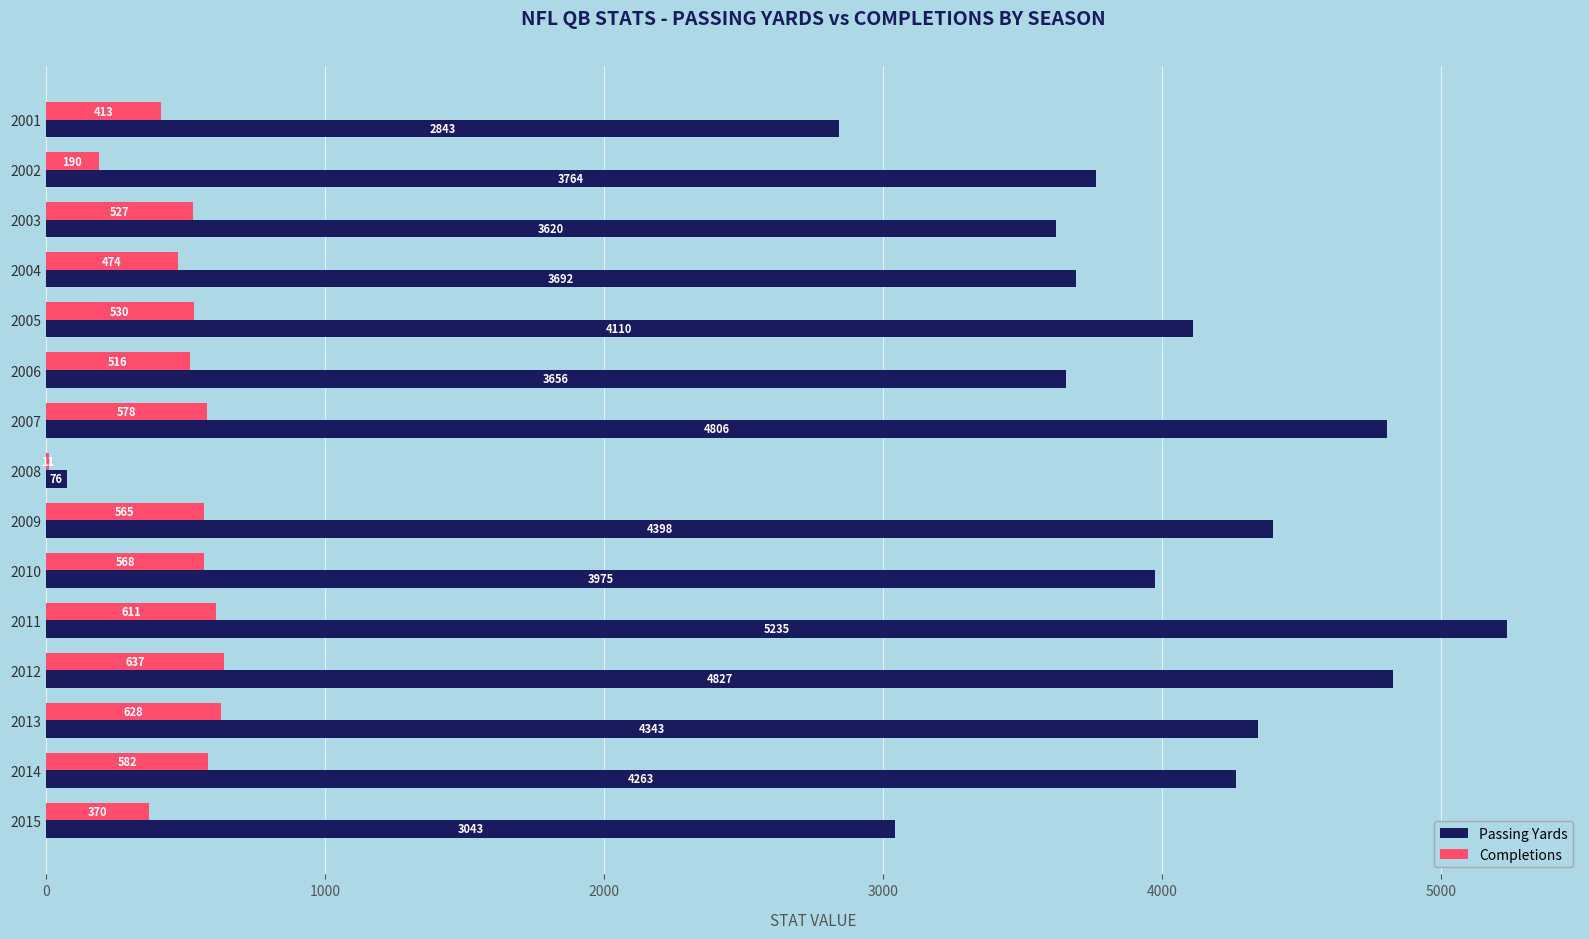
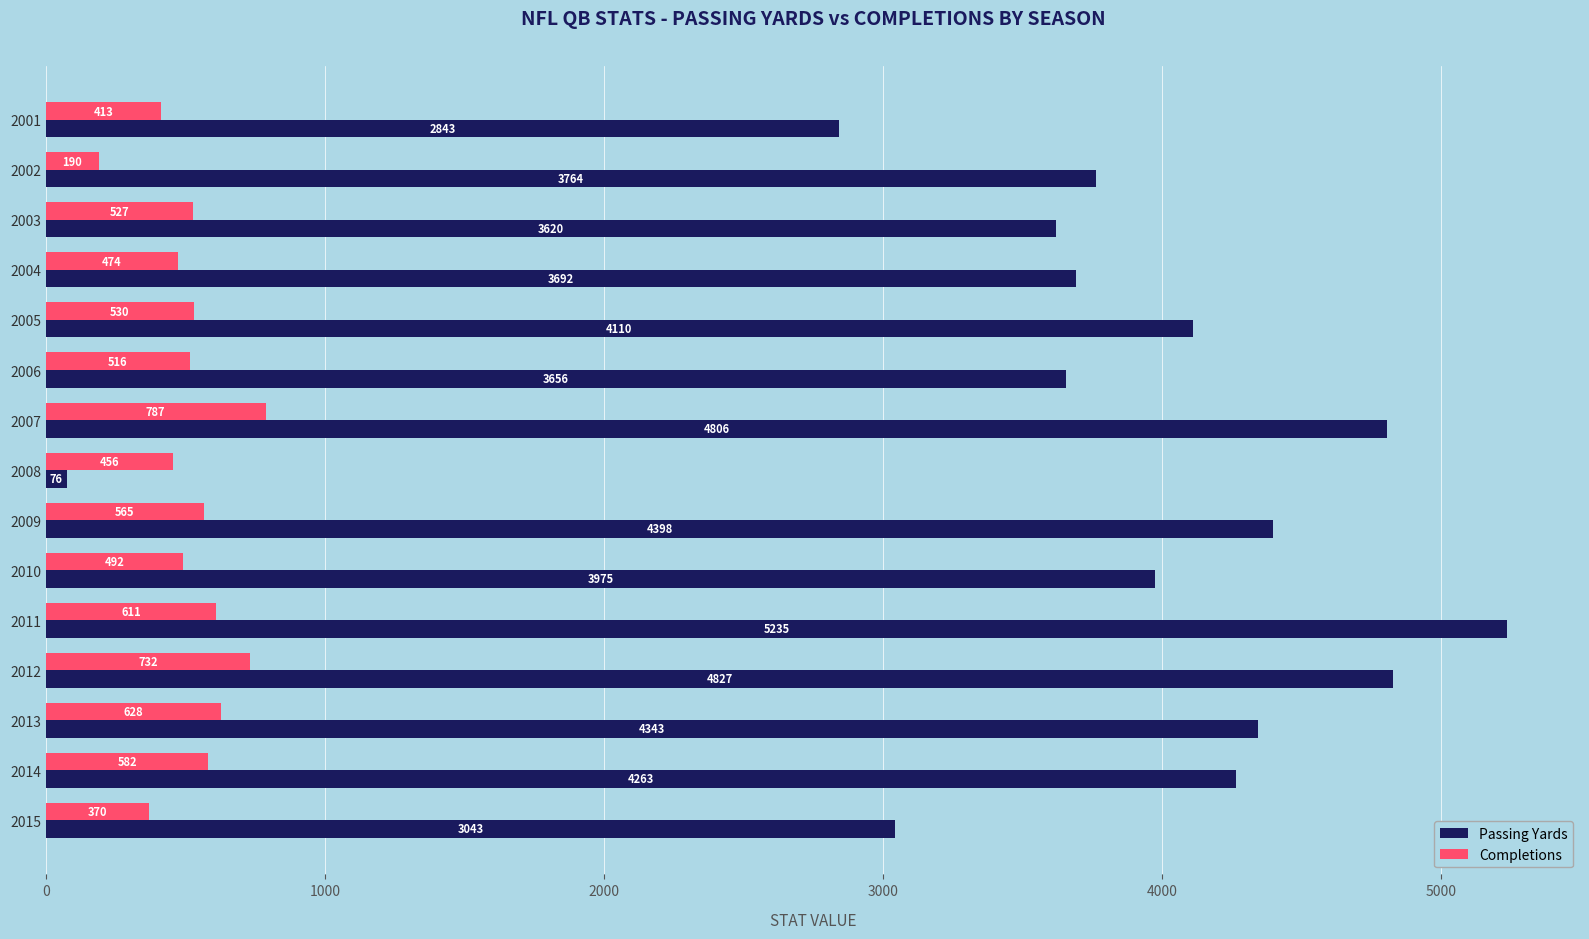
  {
    "Passing Yards": {
      "2001": 2843,
      "2002": 3764,
      "2003": 3620,
      "2004": 3692,
      "2005": 4110,
      "2006": 3656,
      "2007": 4806,
      "2008": 76,
      "2009": 4398,
      "2010": 3975,
      "2011": 5235,
      "2012": 4827,
      "2013": 4343,
      "2014": 4263,
      "2015": 3043
    },
    "Completions": {
      "2001": 413,
      "2002": 190,
      "2003": 527,
      "2004": 474,
      "2005": 530,
      "2006": 516,
-     "2007": 578,
-     "2008": 11,
+     "2007": 787,
+     "2008": 456,
      "2009": 565,
-     "2010": 568,
+     "2010": 492,
      "2011": 611,
-     "2012": 637,
+     "2012": 732,
      "2013": 628,
      "2014": 582,
      "2015": 370
    }
  }
